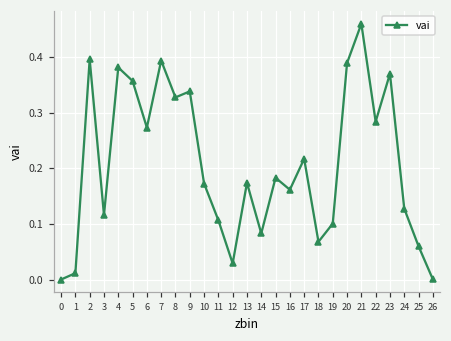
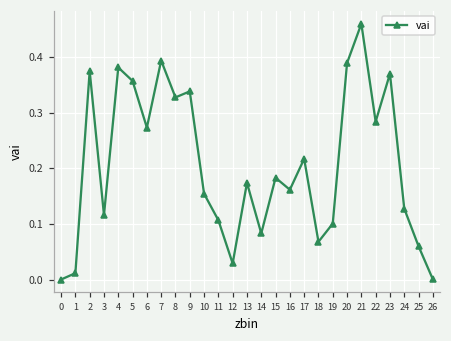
  {
    "0": 0.00,
    "1": 0.01,
-   "2": 0.40,
+   "2": 0.38,
    "3": 0.12,
    "4": 0.38,
    "5": 0.36,
    "6": 0.27,
    "7": 0.39,
    "8": 0.33,
    "9": 0.34,
-   "10": 0.17,
+   "10": 0.15,
    "11": 0.11,
    "12": 0.03,
    "13": 0.17,
    "14": 0.08,
    "15": 0.18,
    "16": 0.16,
    "17": 0.22,
    "18": 0.07,
    "19": 0.10,
    "20": 0.39,
    "21": 0.46,
    "22": 0.28,
    "23": 0.37,
    "24": 0.13,
    "25": 0.06,
    "26": 0.00
  }
